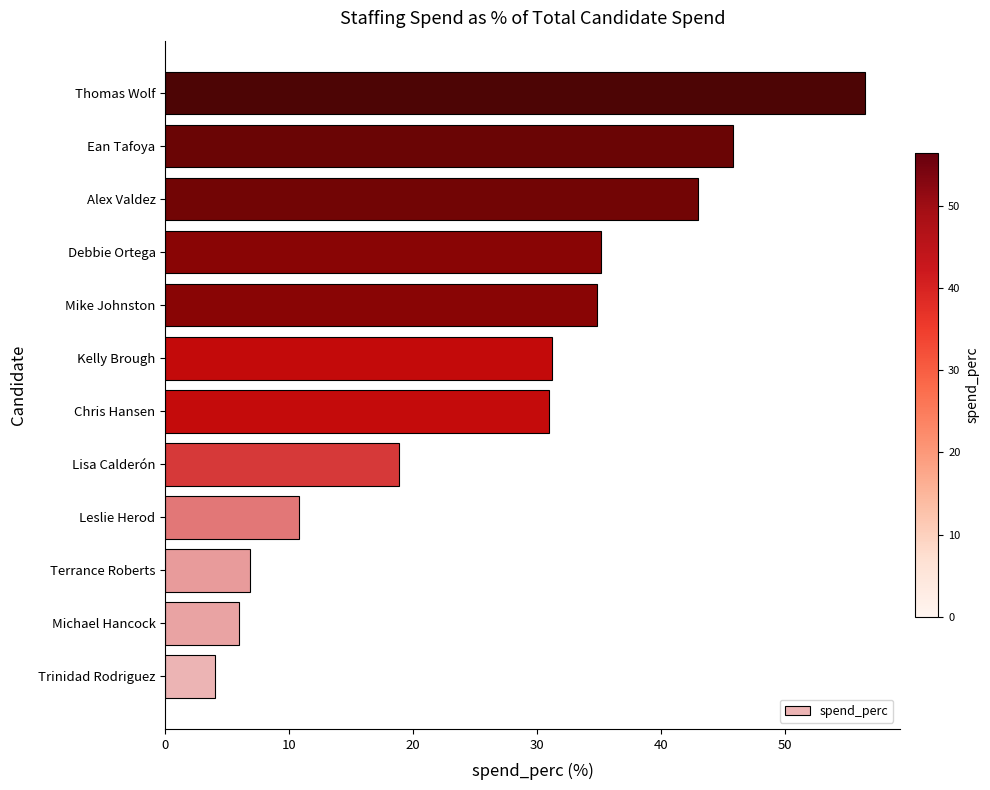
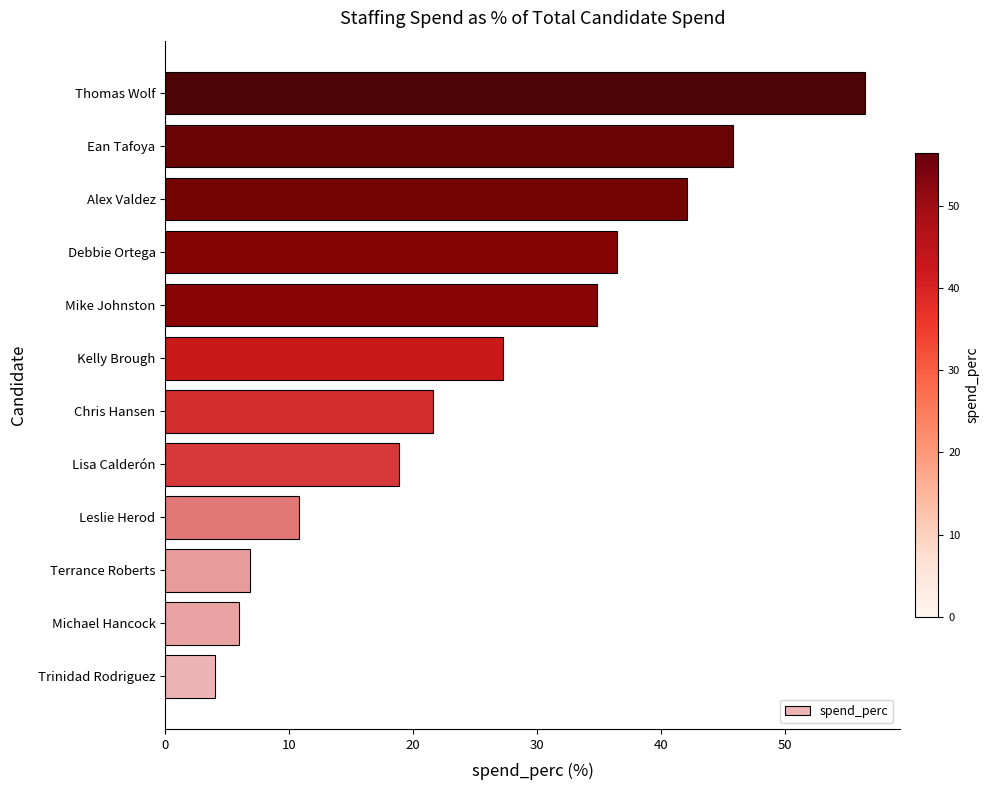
  {
    "Thomas Wolf": 56.5,
    "Ean Tafoya": 45.9,
-   "Alex Valdez": 43.0,
-   "Debbie Ortega": 35.2,
+   "Alex Valdez": 42.1,
+   "Debbie Ortega": 36.4,
    "Mike Johnston": 34.9,
-   "Kelly Brough": 31.2,
-   "Chris Hansen": 31.0,
+   "Kelly Brough": 27.3,
+   "Chris Hansen": 21.6,
    "Lisa Calderón": 18.8,
    "Leslie Herod": 10.8,
    "Terrance Roberts": 6.8,
    "Michael Hancock": 5.9,
    "Trinidad Rodriguez": 4.0
  }
